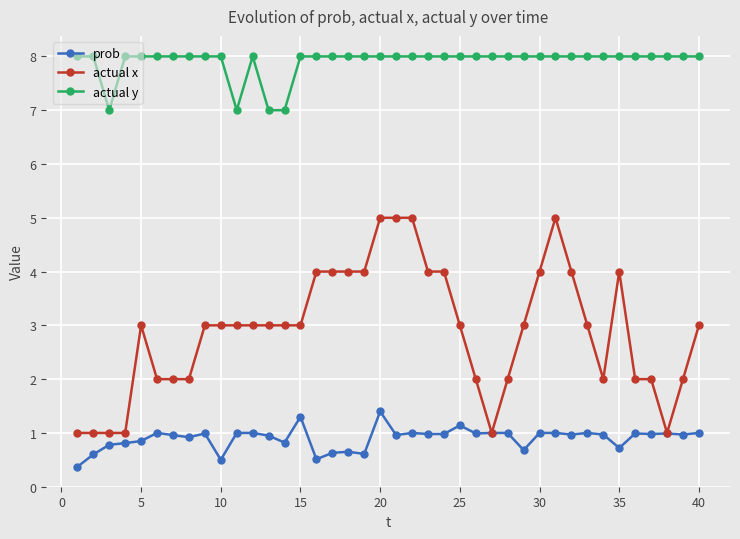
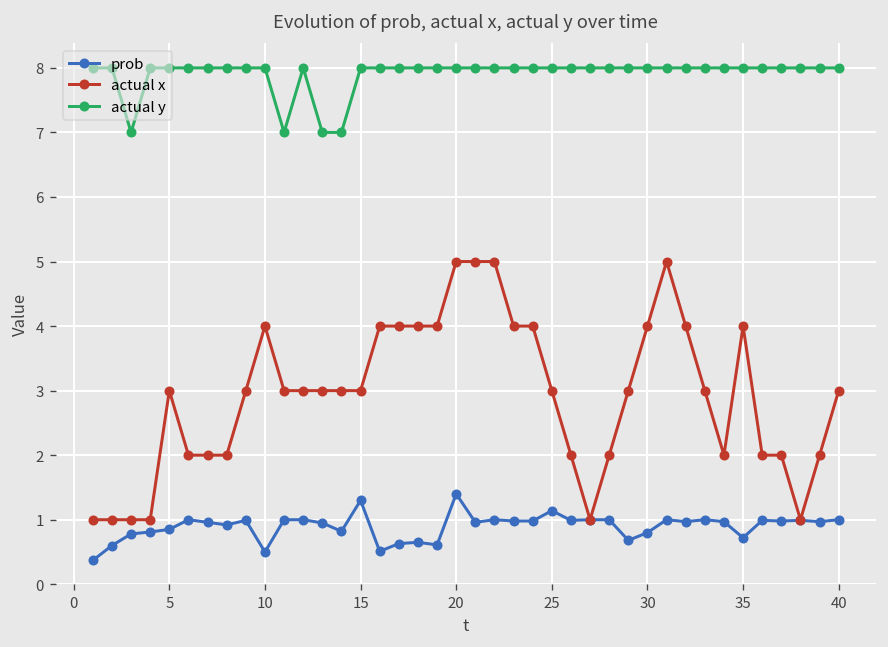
  {
    "prob": {
      "5": 0.9,
      "10": 0.5,
      "15": 1.3,
      "20": 1.4,
      "25": 1.1,
-     "30": 1.0,
+     "30": 0.8,
      "35": 0.7,
      "40": 1.0
    },
    "actual x": {
      "5": 3,
-     "10": 3,
+     "10": 4,
      "15": 3,
      "20": 5,
      "25": 3,
      "30": 4,
      "35": 4,
      "40": 3
    },
    "actual y": {
      "10": 8.0,
      "15": 8.0,
      "20": 8.0,
      "25": 8.0,
      "30": 8.0,
      "35": 8.0,
      "40": 8.0
    }
  }
